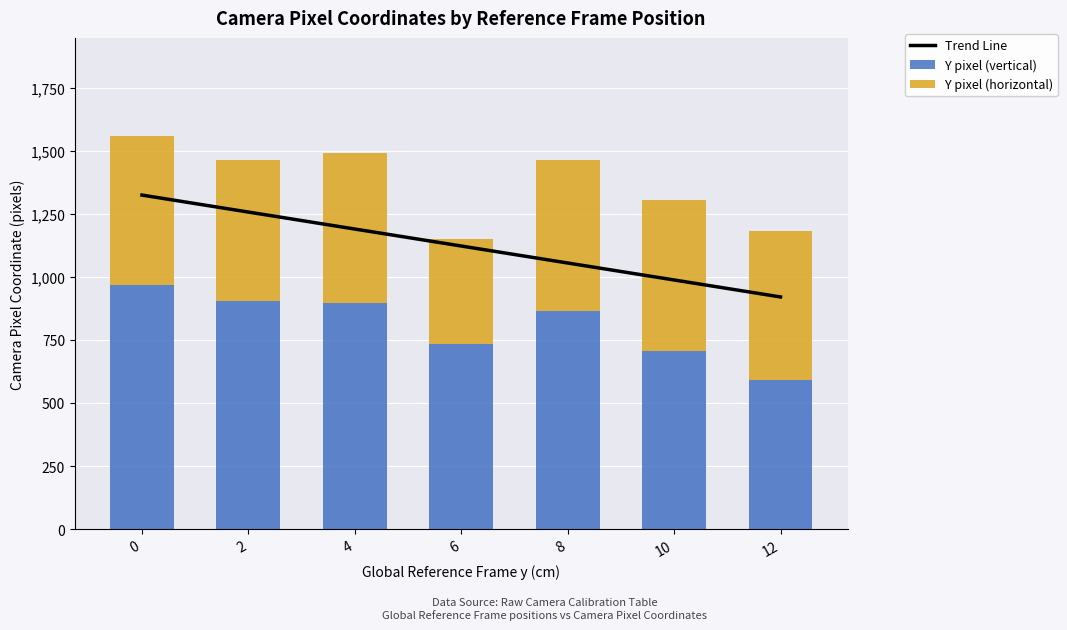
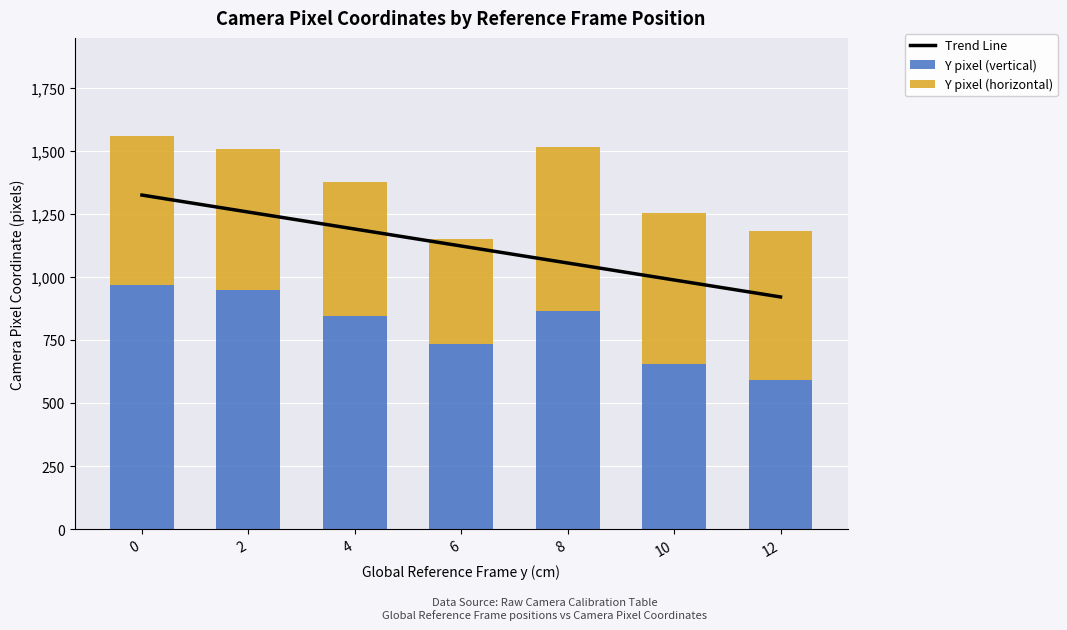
  {
    "Y pixel (vertical)": {
      "0": "970",
-     "2": "910",
-     "4": "900",
+     "2": "950",
+     "4": "840",
      "6": "730",
      "8": "860",
-     "10": "710",
+     "10": "660",
      "12": "590"
    },
    "Trend Line": {
      "0": "1,320",
      "2": "1,260",
      "4": "1,190",
      "6": "1,120",
      "8": "1,060",
      "10": "990",
      "12": "920"
    },
    "Y pixel (horizontal)": {
      "0": "590",
      "2": "560",
-     "4": "590",
+     "4": "540",
      "6": "420",
-     "8": "600",
+     "8": "650",
      "10": "600",
      "12": "590"
    }
  }
